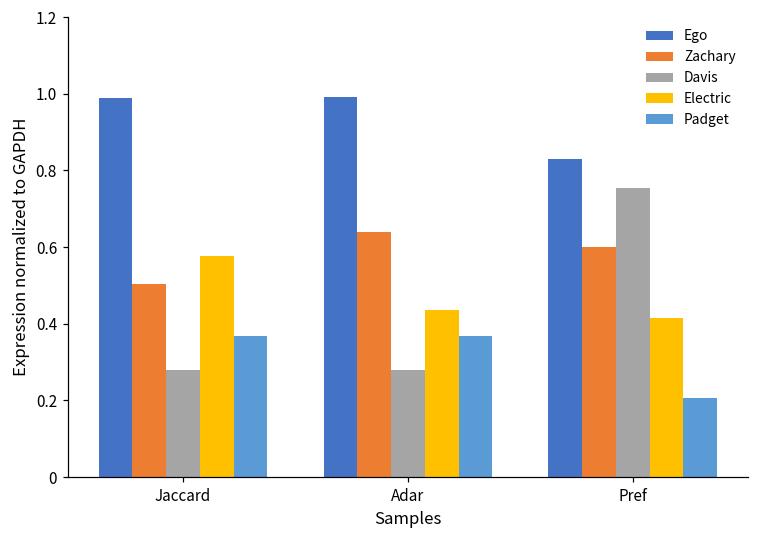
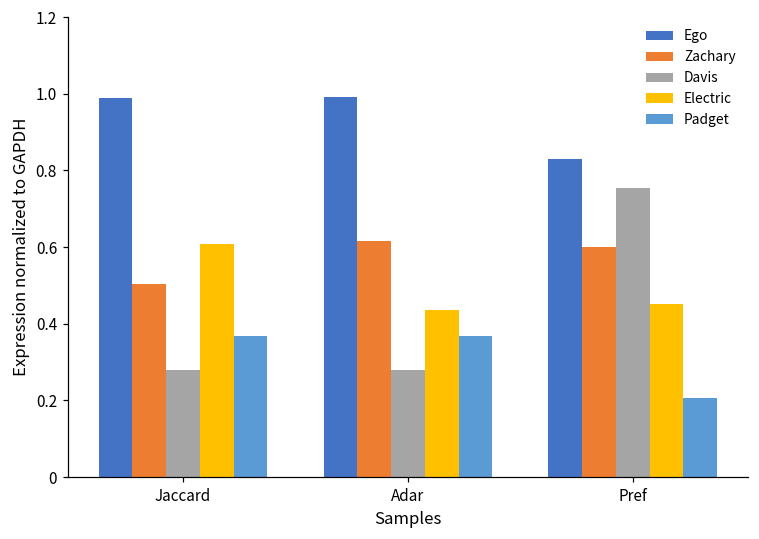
  {
    "Zachary": {
      "Jaccard": 0.50,
-     "Adar": 0.64,
+     "Adar": 0.62,
      "Pref": 0.60
    },
    "Davis": {
      "Jaccard": 0.28,
      "Adar": 0.28,
      "Pref": 0.75
    },
    "Electric": {
-     "Jaccard": 0.58,
+     "Jaccard": 0.61,
      "Adar": 0.44,
-     "Pref": 0.42
+     "Pref": 0.45
    }
  }
